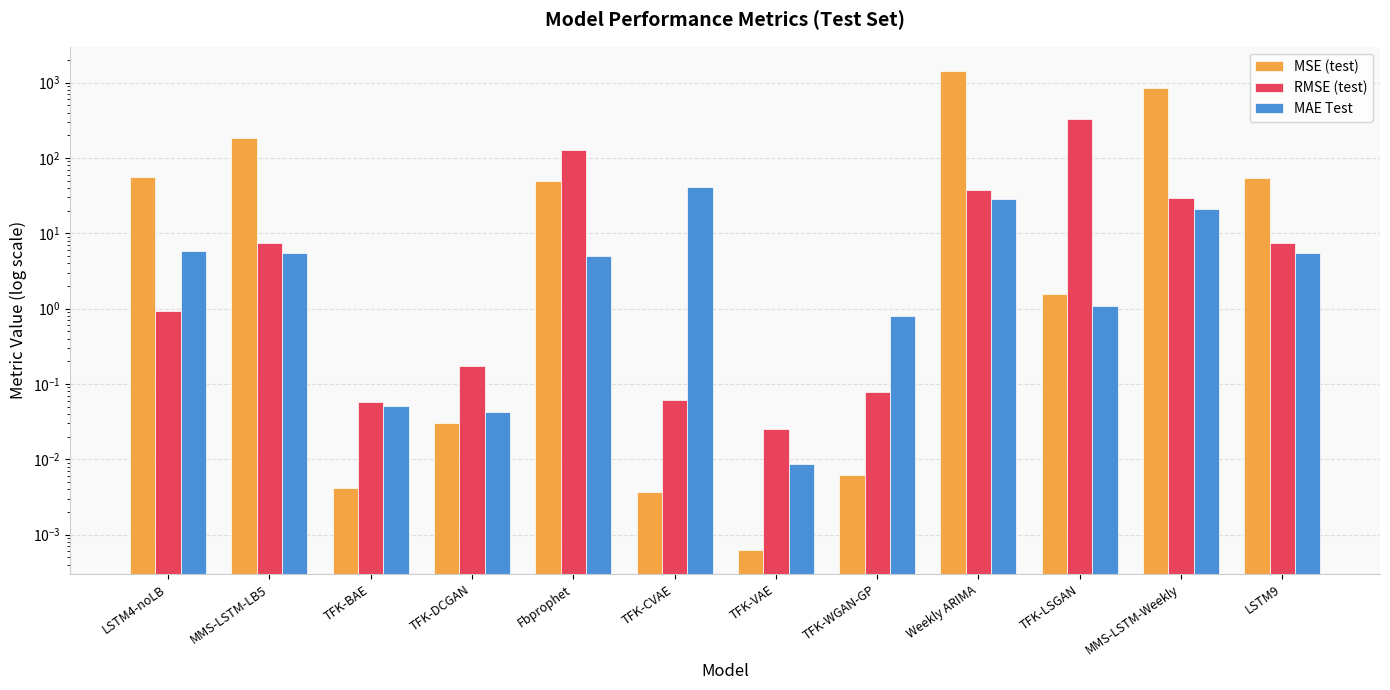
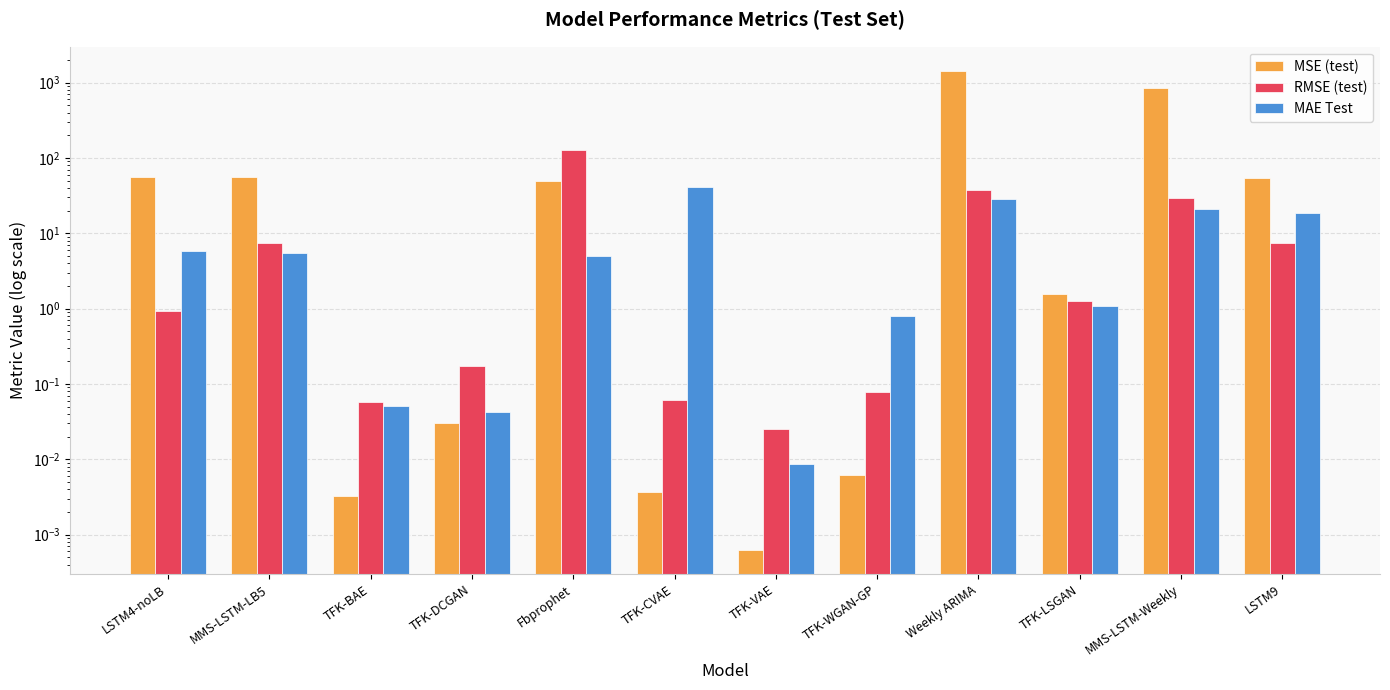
  {
    "MSE (test)": {
      "LSTM4-noLB": 60,
-     "MMS-LSTM-LB5": 190,
-     "TFK-BAE": 0.004,
+     "MMS-LSTM-LB5": 50,
+     "TFK-BAE": 0.0033,
      "TFK-DCGAN": 0.030,
      "Fbprophet": 50,
      "TFK-CVAE": 0.004,
      "TFK-VAE": 0.0006,
      "TFK-WGAN-GP": 0.006,
      "Weekly ARIMA": 1400,
      "TFK-LSGAN": 1.6,
      "MMS-LSTM-Weekly": 800,
      "LSTM9": 50
    },
    "RMSE (test)": {
      "LSTM4-noLB": 0.9,
      "MMS-LSTM-LB5": 7,
      "TFK-BAE": 0.06,
      "TFK-DCGAN": 0.17,
      "Fbprophet": 130,
      "TFK-CVAE": 0.06,
      "TFK-VAE": 0.025,
      "TFK-WGAN-GP": 0.08,
      "Weekly ARIMA": 40,
-     "TFK-LSGAN": 300,
+     "TFK-LSGAN": 1.3,
      "MMS-LSTM-Weekly": 29,
      "LSTM9": 7
    },
    "MAE Test": {
      "LSTM4-noLB": 6,
      "MMS-LSTM-LB5": 6,
      "TFK-BAE": 0.05,
      "TFK-DCGAN": 0.04,
      "Fbprophet": 5,
      "TFK-CVAE": 40,
      "TFK-VAE": 0.009,
      "TFK-WGAN-GP": 0.8,
      "Weekly ARIMA": 28,
      "TFK-LSGAN": 1.1,
      "MMS-LSTM-Weekly": 21,
-     "LSTM9": 5
+     "LSTM9": 18
    }
  }
